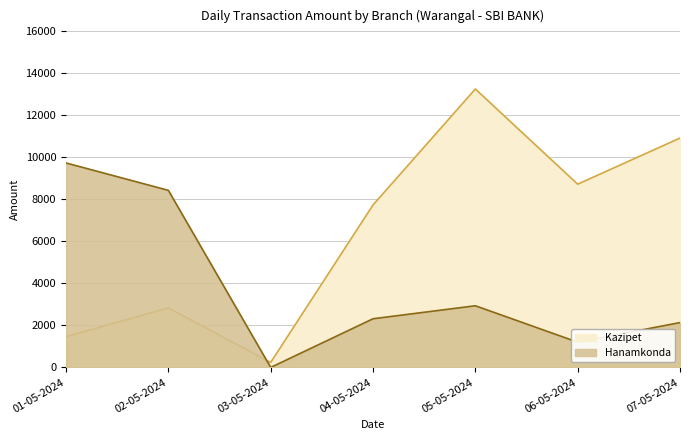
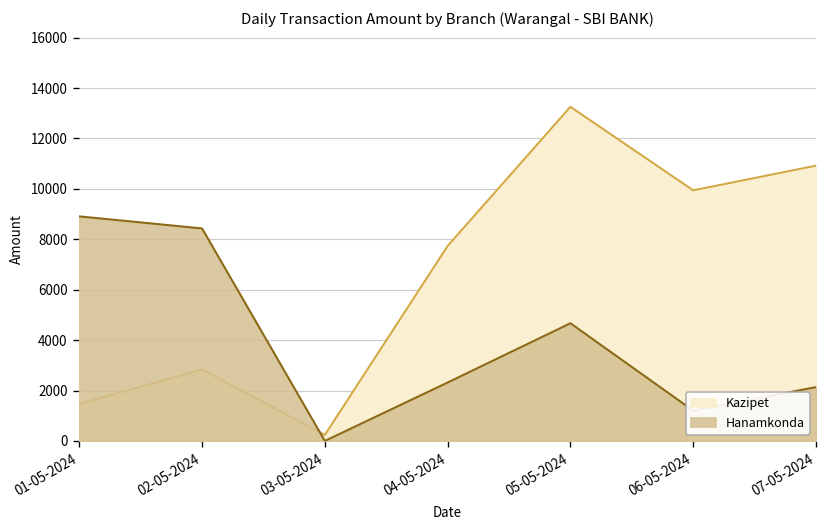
  {
    "Kazipet": {
      "01-05-2024": 1500,
      "02-05-2024": 2800,
      "03-05-2024": 200,
      "04-05-2024": 7700,
      "05-05-2024": 13300,
-     "06-05-2024": 8700,
+     "06-05-2024": 9900,
      "07-05-2024": 10900
    },
    "Hanamkonda": {
-     "01-05-2024": 9700,
+     "01-05-2024": 8900,
      "02-05-2024": 8400,
      "03-05-2024": 0,
      "04-05-2024": 2300,
-     "05-05-2024": 2900,
+     "05-05-2024": 4700,
      "07-05-2024": 2100
    }
  }
